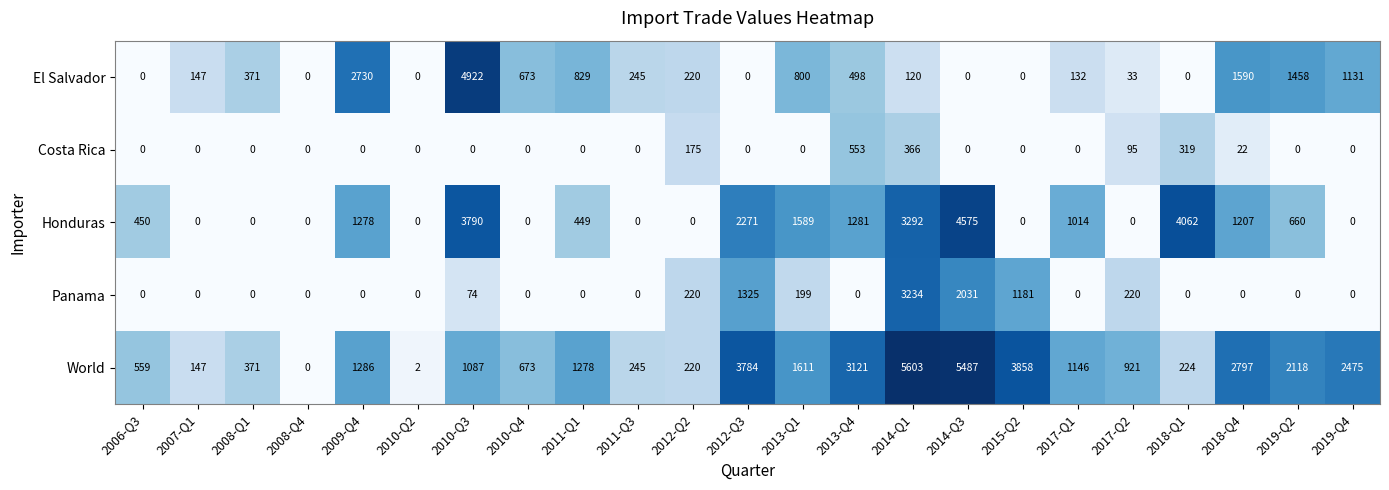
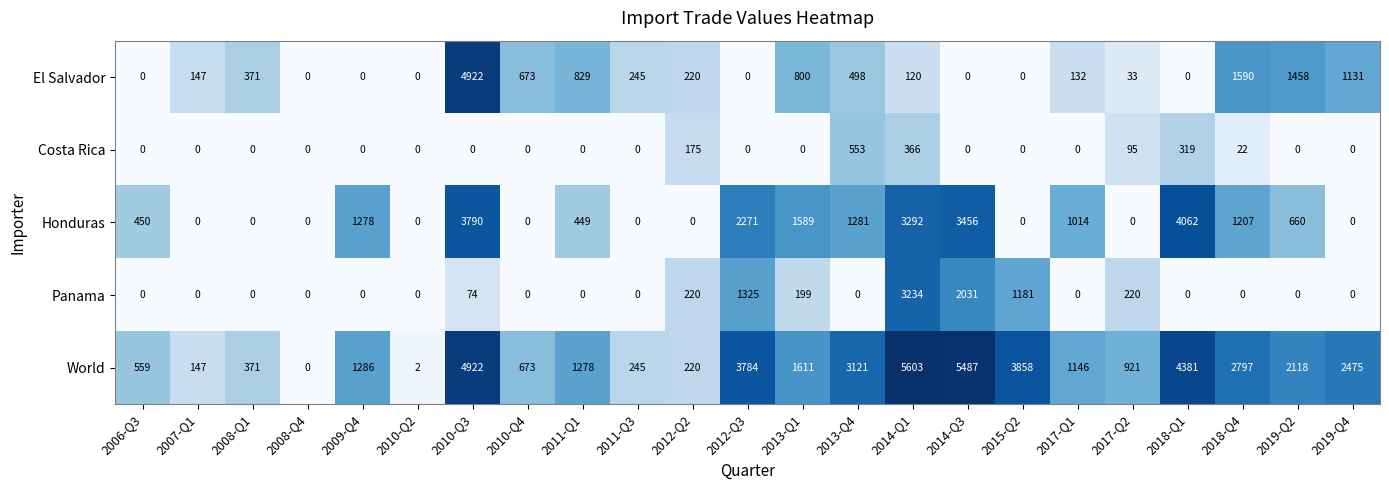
  {
    "El Salvador": {
      "2006-Q3": 0,
      "2007-Q1": 147,
      "2008-Q1": 371,
      "2008-Q4": 0,
-     "2009-Q4": 2730,
+     "2009-Q4": 0,
      "2010-Q2": 0,
      "2010-Q3": 4922,
      "2010-Q4": 673,
      "2011-Q1": 829,
      "2011-Q3": 245,
      "2012-Q2": 220,
      "2012-Q3": 0,
      "2013-Q1": 800,
      "2013-Q4": 498,
      "2014-Q1": 120,
      "2014-Q3": 0,
      "2015-Q2": 0,
      "2017-Q1": 132,
      "2017-Q2": 33,
      "2018-Q1": 0,
      "2018-Q4": 1590,
      "2019-Q2": 1458,
      "2019-Q4": 1131
    },
    "Costa Rica": {
      "2006-Q3": 0,
      "2007-Q1": 0,
      "2008-Q1": 0,
      "2008-Q4": 0,
      "2009-Q4": 0,
      "2010-Q2": 0,
      "2010-Q3": 0,
      "2010-Q4": 0,
      "2011-Q1": 0,
      "2011-Q3": 0,
      "2012-Q2": 175,
      "2012-Q3": 0,
      "2013-Q1": 0,
      "2013-Q4": 553,
      "2014-Q1": 366,
      "2014-Q3": 0,
      "2015-Q2": 0,
      "2017-Q1": 0,
      "2017-Q2": 95,
      "2018-Q1": 319,
      "2018-Q4": 22,
      "2019-Q2": 0,
      "2019-Q4": 0
    },
    "Honduras": {
      "2006-Q3": 450,
      "2007-Q1": 0,
      "2008-Q1": 0,
      "2008-Q4": 0,
      "2009-Q4": 1278,
      "2010-Q2": 0,
      "2010-Q3": 3790,
      "2010-Q4": 0,
      "2011-Q1": 449,
      "2011-Q3": 0,
      "2012-Q2": 0,
      "2012-Q3": 2271,
      "2013-Q1": 1589,
      "2013-Q4": 1281,
      "2014-Q1": 3292,
-     "2014-Q3": 4575,
+     "2014-Q3": 3456,
      "2015-Q2": 0,
      "2017-Q1": 1014,
      "2017-Q2": 0,
      "2018-Q1": 4062,
      "2018-Q4": 1207,
      "2019-Q2": 660,
      "2019-Q4": 0
    },
    "Panama": {
      "2006-Q3": 0,
      "2007-Q1": 0,
      "2008-Q1": 0,
      "2008-Q4": 0,
      "2009-Q4": 0,
      "2010-Q2": 0,
      "2010-Q3": 74,
      "2010-Q4": 0,
      "2011-Q1": 0,
      "2011-Q3": 0,
      "2012-Q2": 220,
      "2012-Q3": 1325,
      "2013-Q1": 199,
      "2013-Q4": 0,
      "2014-Q1": 3234,
      "2014-Q3": 2031,
      "2015-Q2": 1181,
      "2017-Q1": 0,
      "2017-Q2": 220,
      "2018-Q1": 0,
      "2018-Q4": 0,
      "2019-Q2": 0,
      "2019-Q4": 0
    },
    "World": {
      "2006-Q3": 559,
      "2007-Q1": 147,
      "2008-Q1": 371,
      "2008-Q4": 0,
      "2009-Q4": 1286,
      "2010-Q2": 2,
-     "2010-Q3": 1087,
+     "2010-Q3": 4922,
      "2010-Q4": 673,
      "2011-Q1": 1278,
      "2011-Q3": 245,
      "2012-Q2": 220,
      "2012-Q3": 3784,
      "2013-Q1": 1611,
      "2013-Q4": 3121,
      "2014-Q1": 5603,
      "2014-Q3": 5487,
      "2015-Q2": 3858,
      "2017-Q1": 1146,
      "2017-Q2": 921,
-     "2018-Q1": 224,
+     "2018-Q1": 4381,
      "2018-Q4": 2797,
      "2019-Q2": 2118,
      "2019-Q4": 2475
    }
  }
